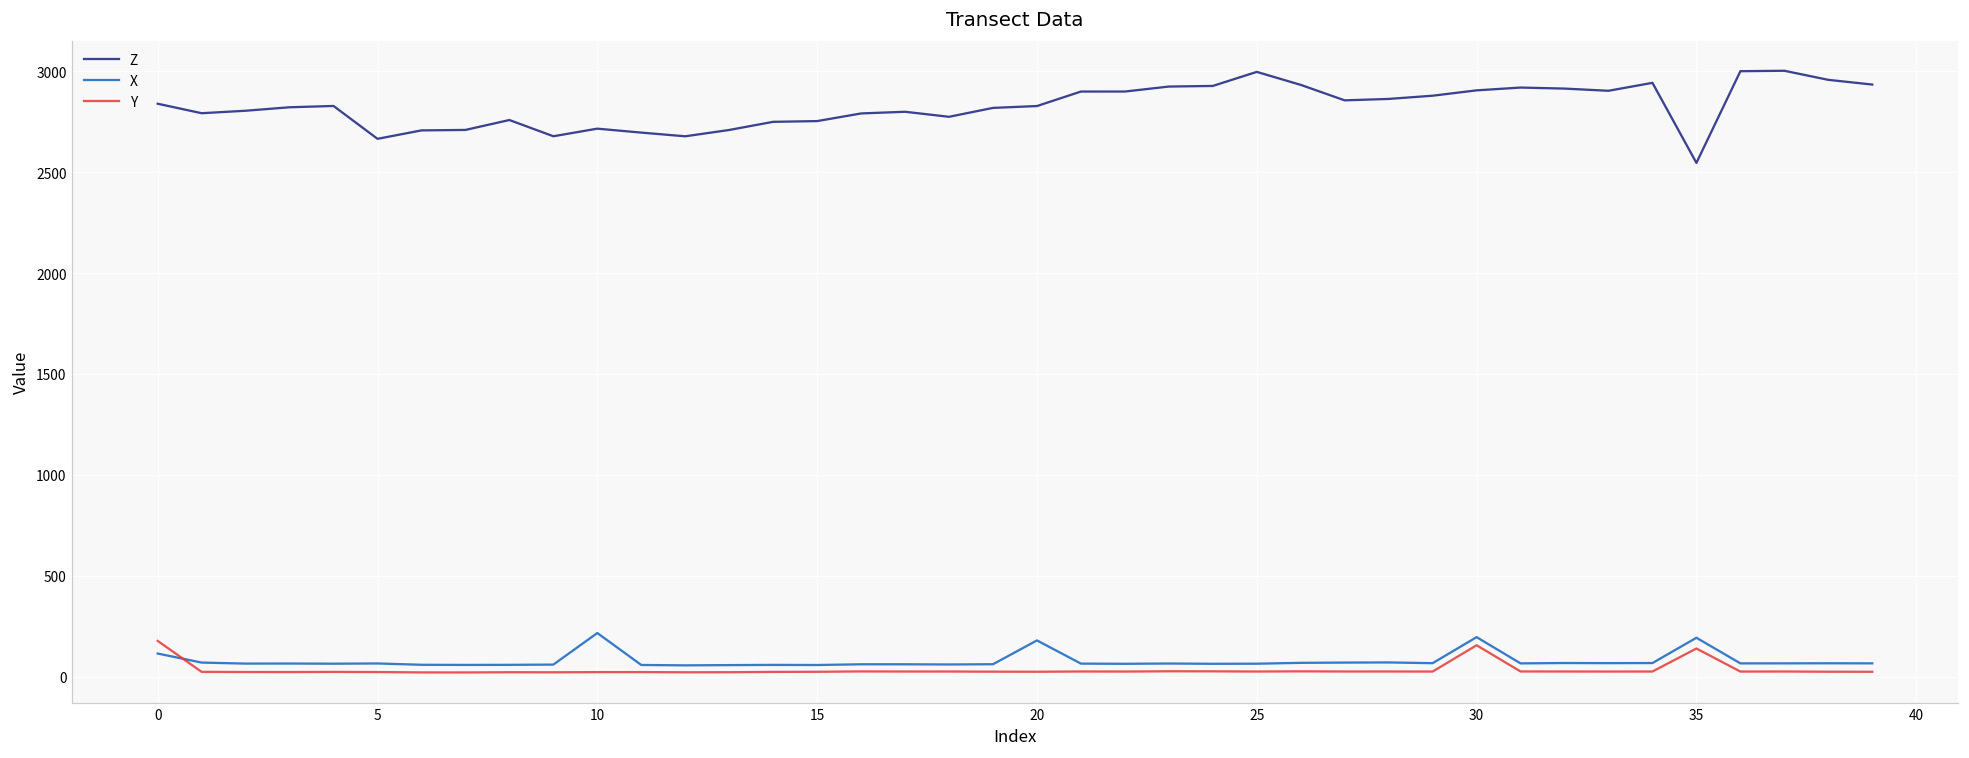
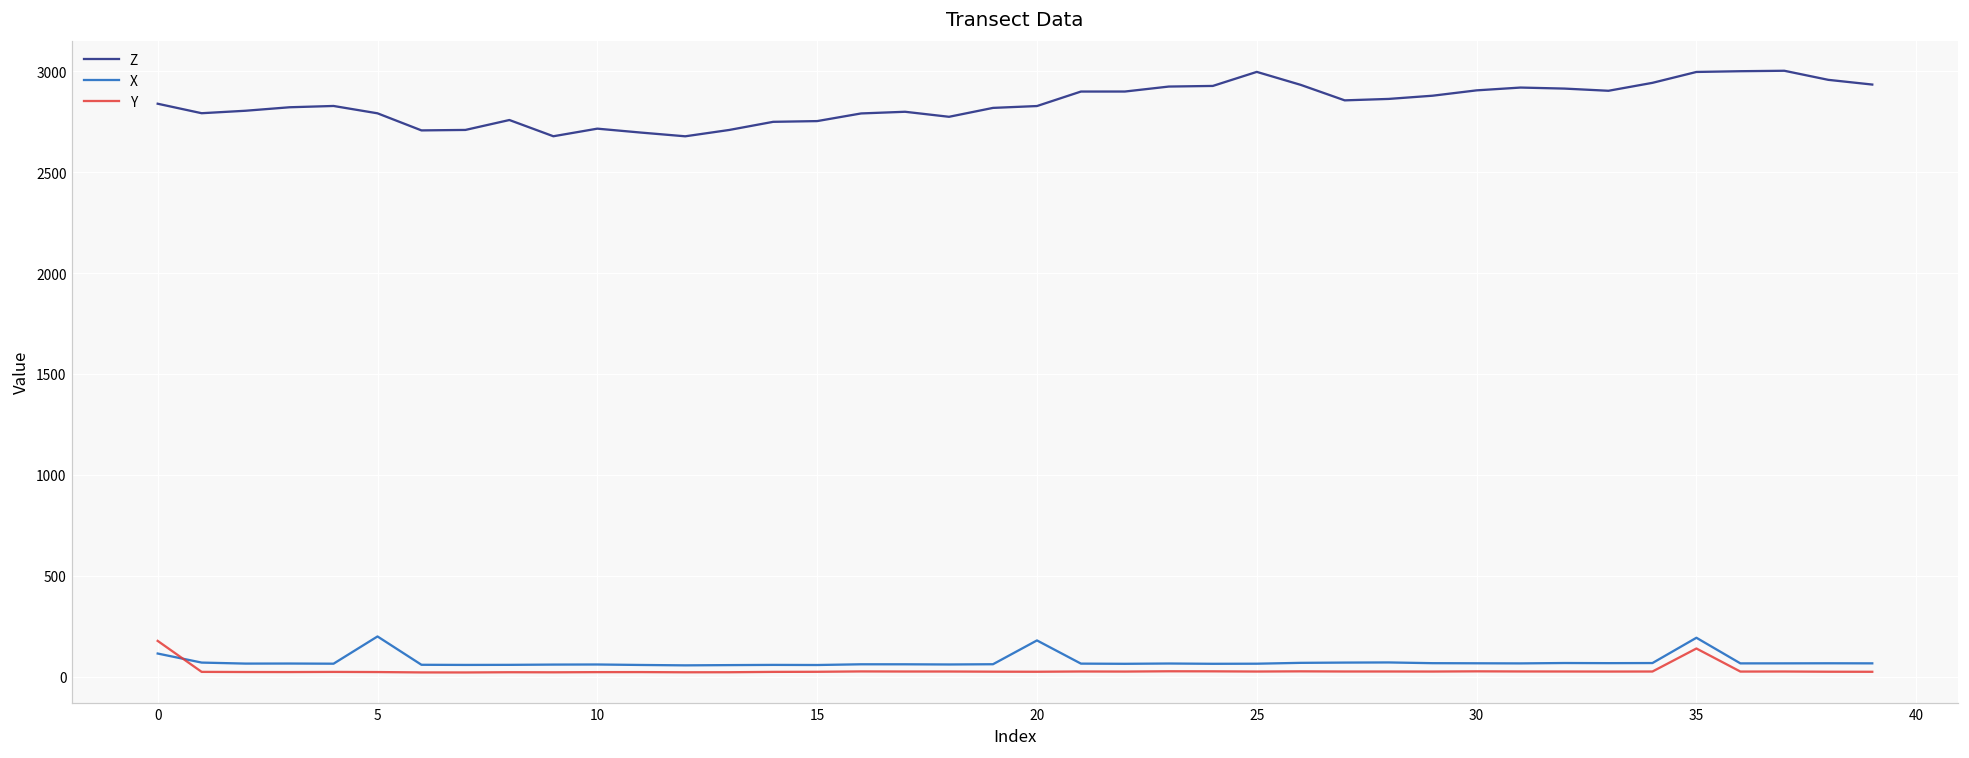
  {
    "Z": {
      "0": 2840,
-     "5": 2660,
+     "5": 2790,
      "10": 2720,
      "15": 2750,
      "20": 2830,
      "25": 3000,
      "30": 2910,
-     "35": 2550
+     "35": 3000
    },
    "X": {
      "0": 110,
-     "5": 70,
-     "10": 220,
+     "5": 200,
+     "10": 60,
      "15": 60,
      "20": 180,
      "25": 60,
-     "30": 200,
+     "30": 70,
      "35": 190
    },
    "Y": {
      "0": 180,
      "5": 20,
      "10": 20,
      "15": 20,
      "20": 20,
      "25": 30,
-     "30": 160,
+     "30": 30,
      "35": 140
    }
  }
